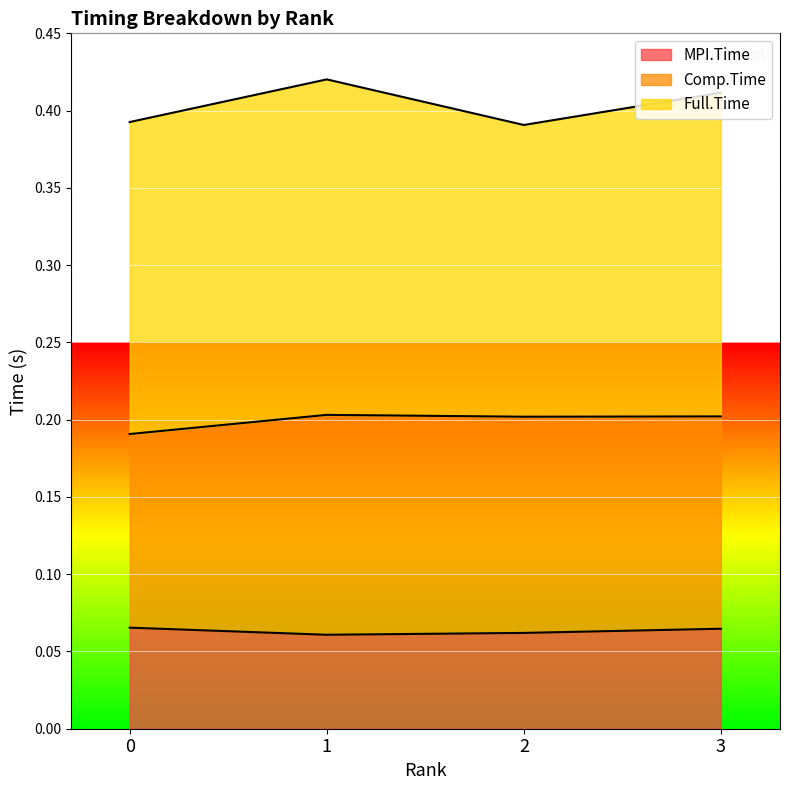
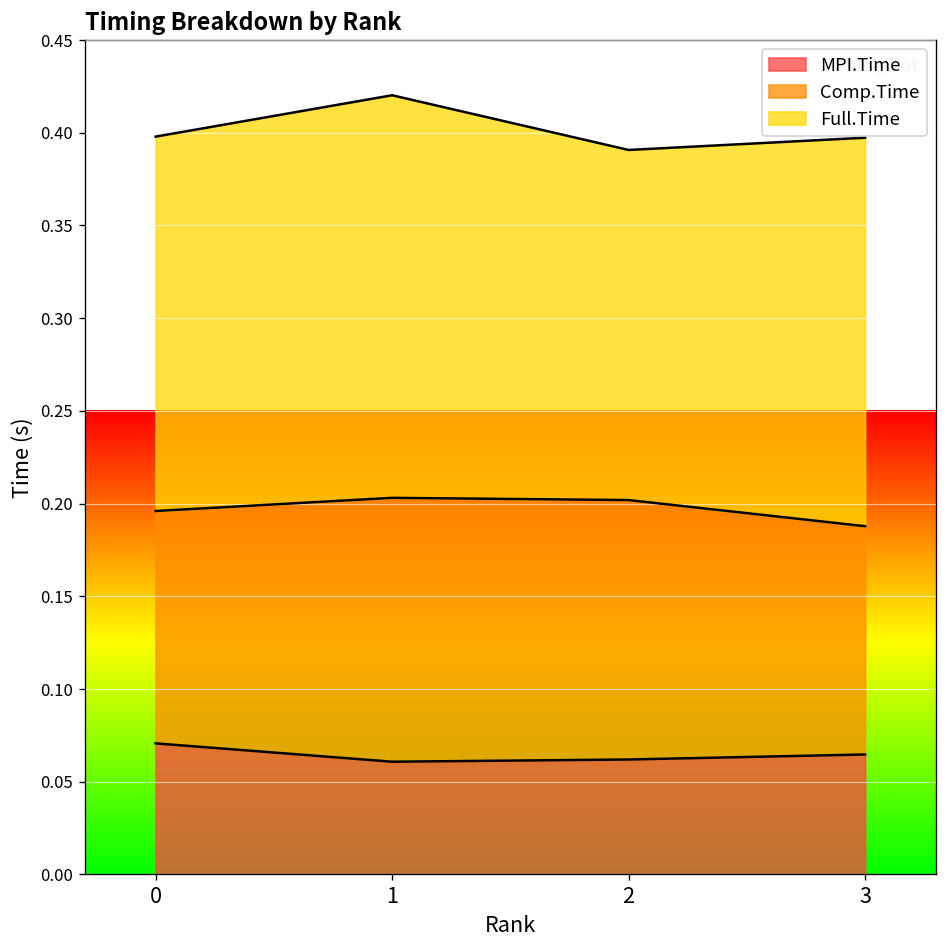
  {
    "MPI.Time": {
-     "0": 0.065,
+     "0": 0.071,
      "1": 0.061,
      "2": 0.062,
      "3": 0.065
    },
    "Comp.Time": {
      "0": 0.125,
      "1": 0.142,
      "2": 0.140,
-     "3": 0.137
+     "3": 0.123
    },
    "Full.Time": {
      "0": 0.202,
      "1": 0.217,
      "2": 0.189
    }
  }
